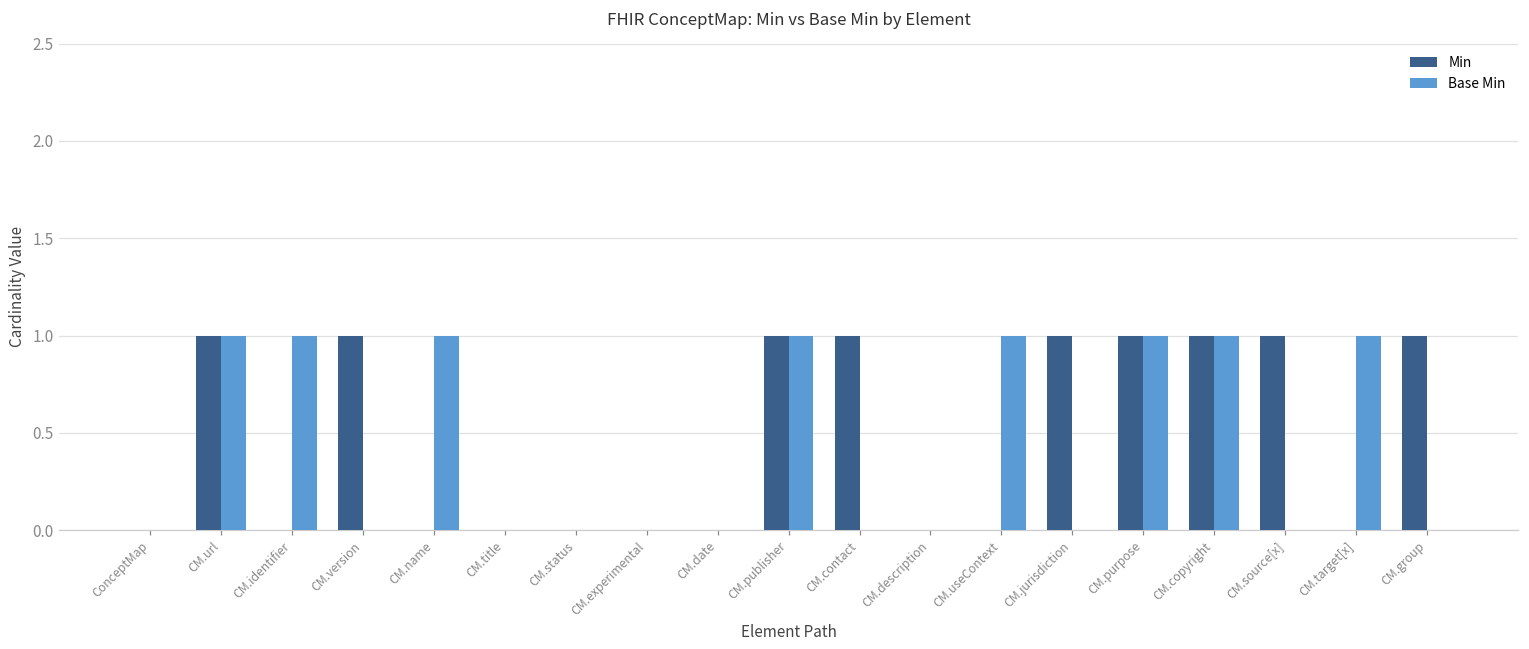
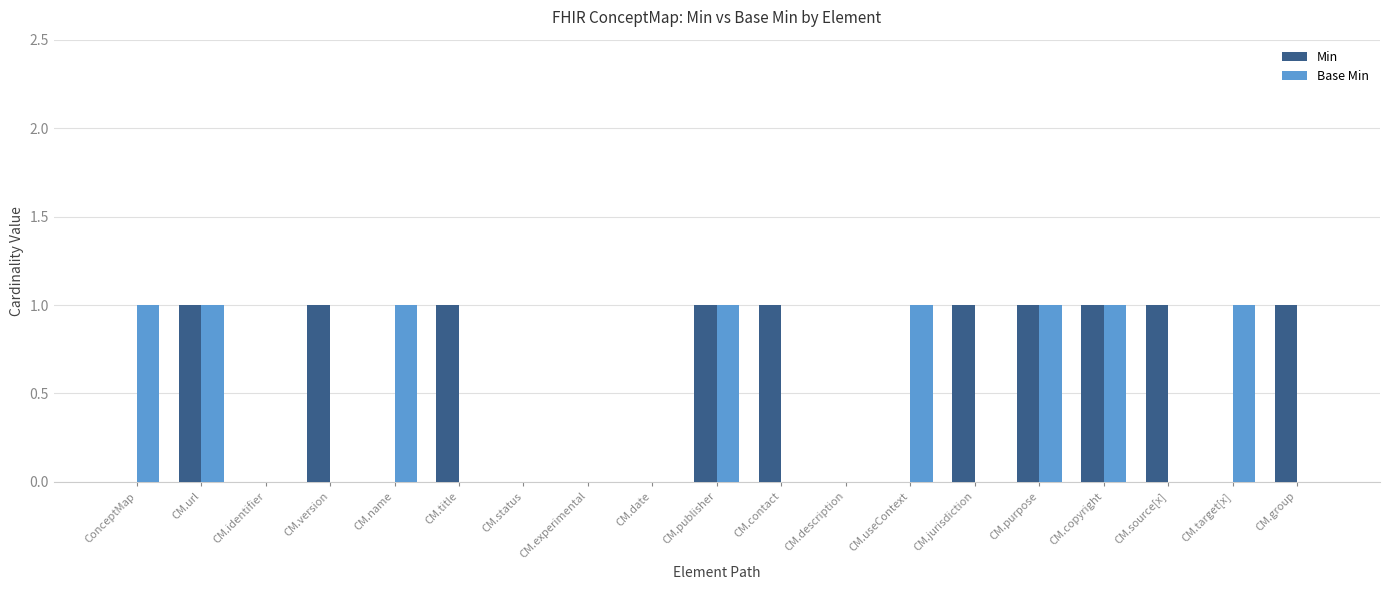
  {
    "Min": {
      "ConceptMap": 0,
      "CM.url": 1,
      "CM.identifier": 0,
      "CM.version": 1,
      "CM.name": 0,
-     "CM.title": 0,
+     "CM.title": 1,
      "CM.status": 0,
      "CM.experimental": 0,
      "CM.date": 0,
      "CM.publisher": 1,
      "CM.contact": 1,
      "CM.description": 0,
      "CM.useContext": 0,
      "CM.jurisdiction": 1,
      "CM.purpose": 1,
      "CM.copyright": 1,
      "CM.source[x]": 1,
      "CM.target[x]": 0,
      "CM.group": 1
    },
    "Base Min": {
-     "ConceptMap": 0,
+     "ConceptMap": 1,
      "CM.url": 1,
-     "CM.identifier": 1,
+     "CM.identifier": 0,
      "CM.version": 0,
      "CM.name": 1,
      "CM.title": 0,
      "CM.status": 0,
      "CM.experimental": 0,
      "CM.date": 0,
      "CM.publisher": 1,
      "CM.contact": 0,
      "CM.description": 0,
      "CM.useContext": 1,
      "CM.jurisdiction": 0,
      "CM.purpose": 1,
      "CM.copyright": 1,
      "CM.source[x]": 0,
      "CM.target[x]": 1,
      "CM.group": 0
    }
  }
